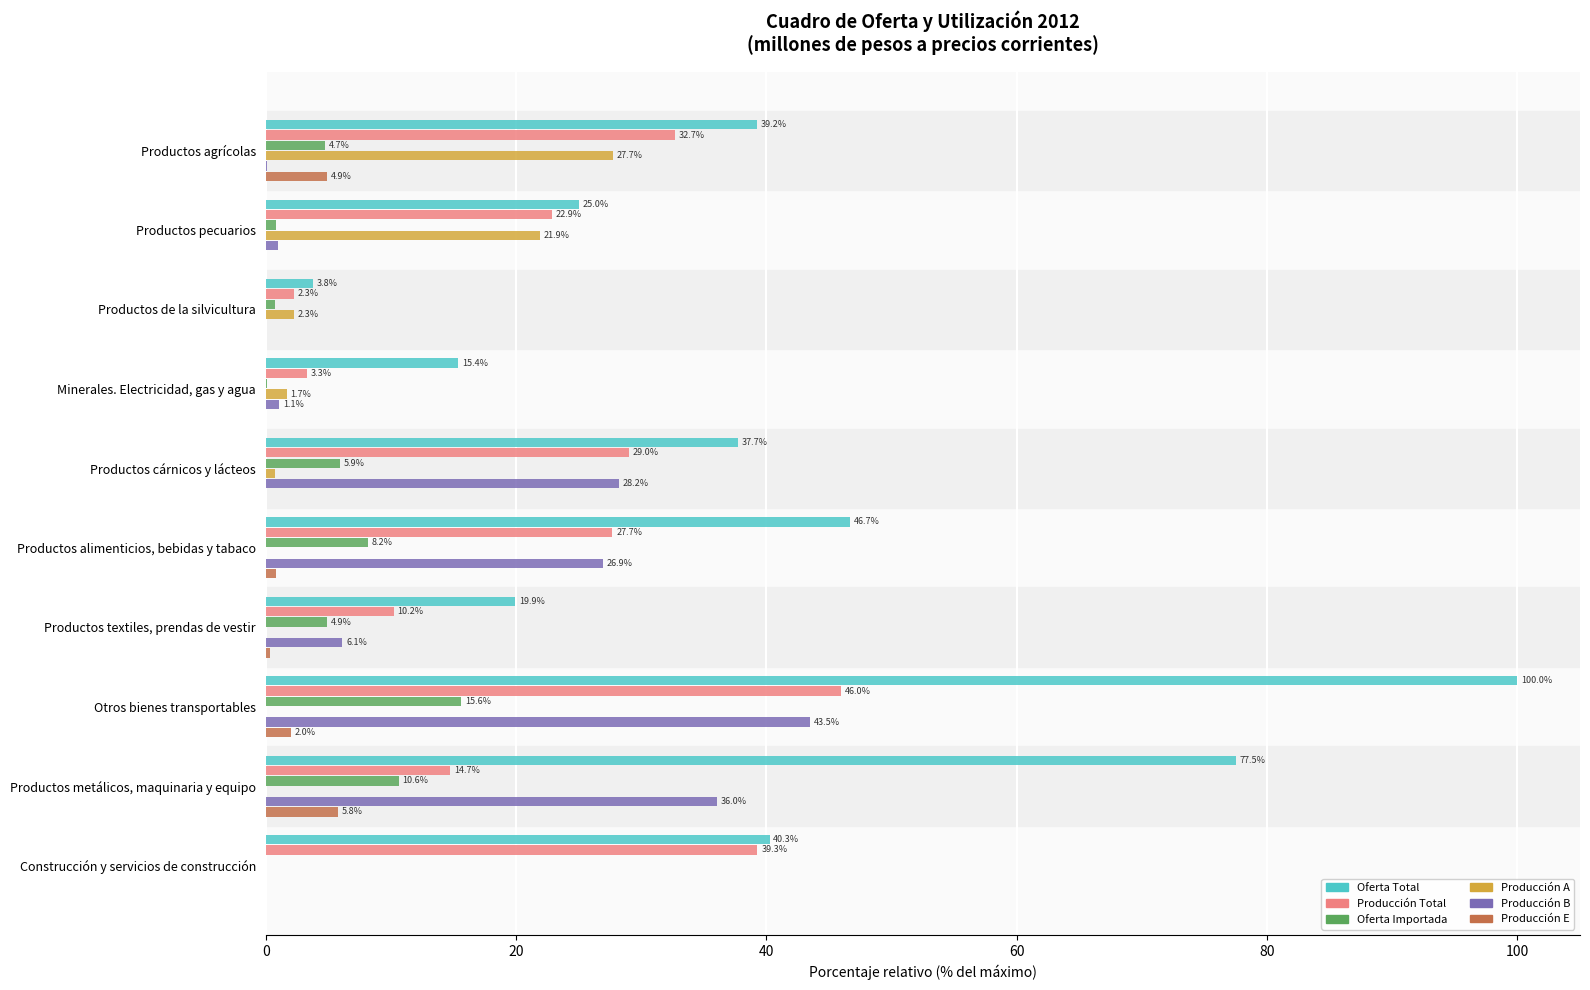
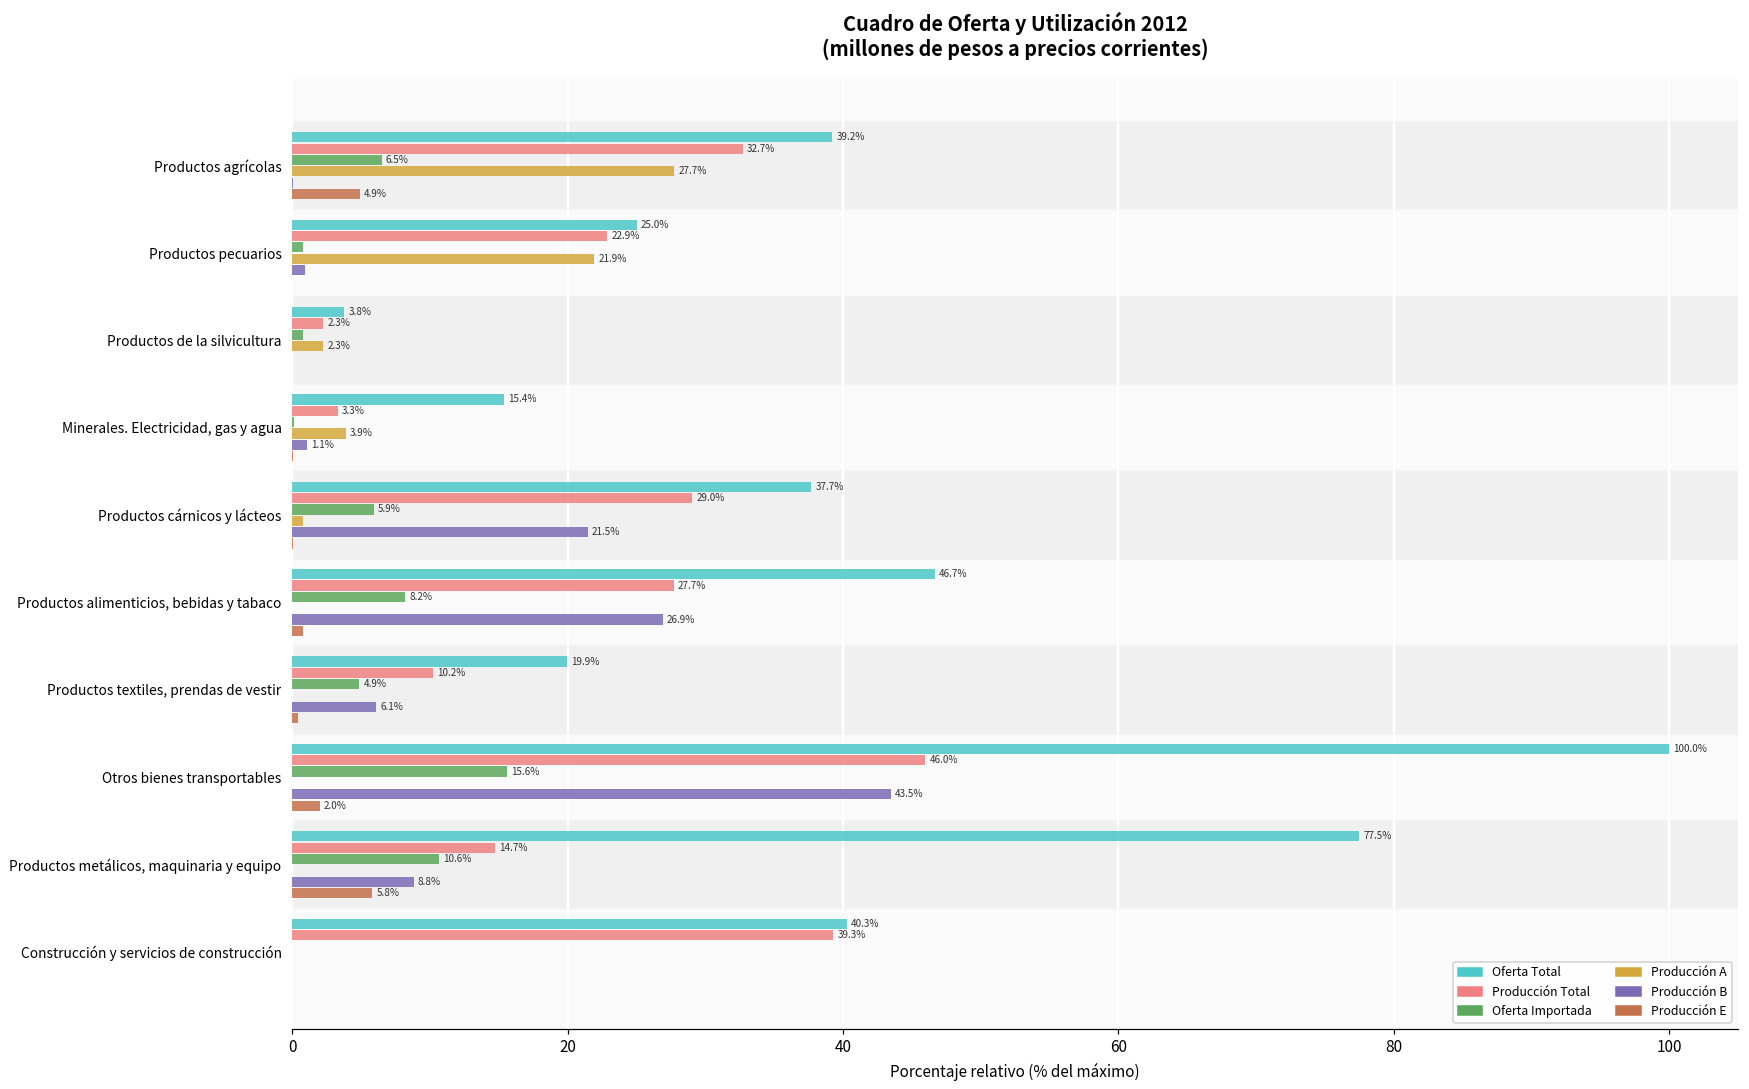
  {
    "Oferta Total": {
      "Productos agrícolas": "39.2%",
      "Productos pecuarios": "25.0%",
      "Productos de la silvicultura": "3.8%",
      "Minerales. Electricidad, gas y agua": "15.4%",
      "Productos cárnicos y lácteos": "37.7%",
      "Productos alimenticios, bebidas y tabaco": "46.7%",
      "Productos textiles, prendas de vestir": "19.9%",
      "Otros bienes transportables": "100.0%",
      "Productos metálicos, maquinaria y equipo": "77.5%",
      "Construcción y servicios de construcción": "40.3%"
    },
    "Producción Total": {
      "Productos agrícolas": "32.7%",
      "Productos pecuarios": "22.9%",
      "Productos de la silvicultura": "2.3%",
      "Minerales. Electricidad, gas y agua": "3.3%",
      "Productos cárnicos y lácteos": "29.0%",
      "Productos alimenticios, bebidas y tabaco": "27.7%",
      "Productos textiles, prendas de vestir": "10.2%",
      "Otros bienes transportables": "46.0%",
      "Productos metálicos, maquinaria y equipo": "14.7%",
      "Construcción y servicios de construcción": "39.3%"
    },
    "Oferta Importada": {
-     "Productos agrícolas": "4.7%",
+     "Productos agrícolas": "6.5%",
      "Productos cárnicos y lácteos": "5.9%",
      "Productos alimenticios, bebidas y tabaco": "8.2%",
      "Productos textiles, prendas de vestir": "4.9%",
      "Otros bienes transportables": "15.6%",
      "Productos metálicos, maquinaria y equipo": "10.6%"
    },
    "Producción A": {
      "Productos agrícolas": "27.7%",
      "Productos pecuarios": "21.9%",
      "Productos de la silvicultura": "2.3%",
-     "Minerales. Electricidad, gas y agua": "1.7%"
+     "Minerales. Electricidad, gas y agua": "3.9%"
    },
    "Producción B": {
      "Minerales. Electricidad, gas y agua": "1.1%",
-     "Productos cárnicos y lácteos": "28.2%",
+     "Productos cárnicos y lácteos": "21.5%",
      "Productos alimenticios, bebidas y tabaco": "26.9%",
      "Productos textiles, prendas de vestir": "6.1%",
      "Otros bienes transportables": "43.5%",
-     "Productos metálicos, maquinaria y equipo": "36.0%"
+     "Productos metálicos, maquinaria y equipo": "8.8%"
    },
    "Producción E": {
      "Productos agrícolas": "4.9%",
      "Otros bienes transportables": "2.0%",
      "Productos metálicos, maquinaria y equipo": "5.8%"
    }
  }
